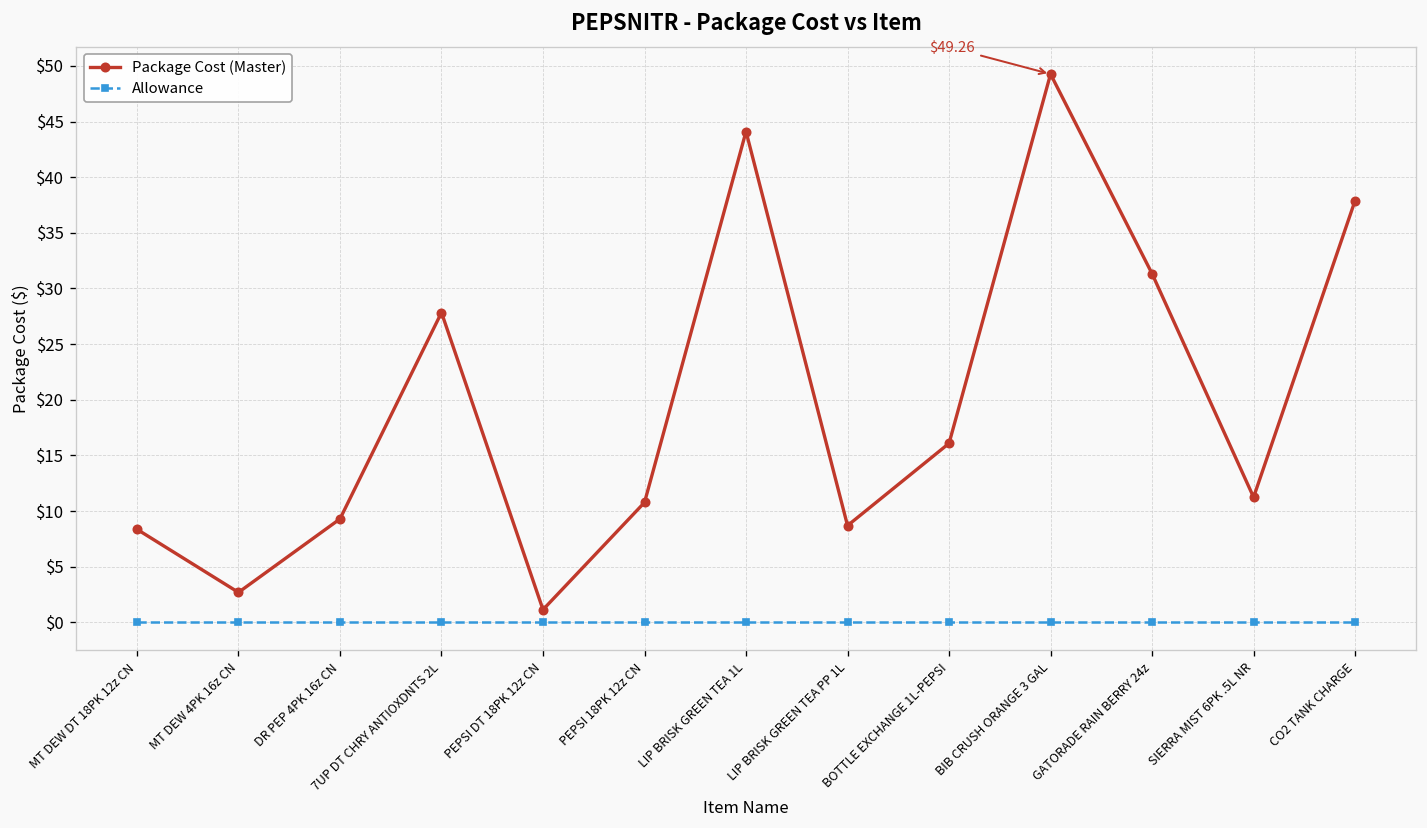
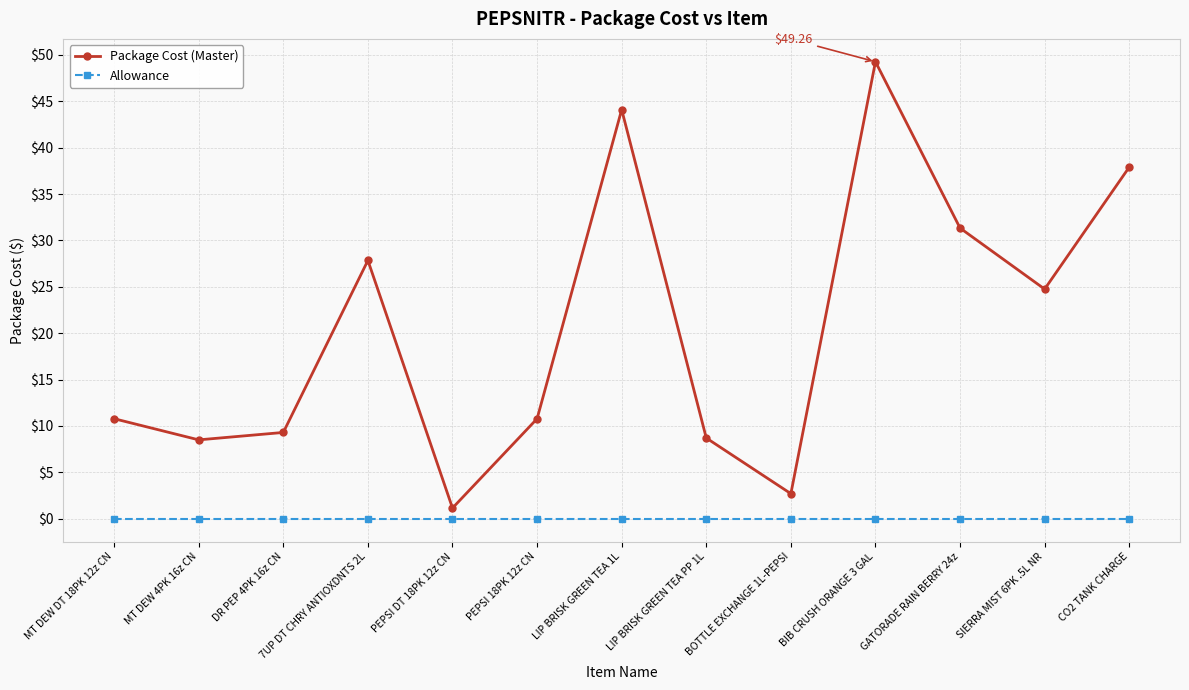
  {
    "Package Cost (Master)": {
-     "MT DEW DT 18PK 12z CN": "$8",
-     "MT DEW 4PK 16z CN": "$3",
+     "MT DEW DT 18PK 12z CN": "$11",
+     "MT DEW 4PK 16z CN": "$9",
      "DR PEP 4PK 16z CN": "$9",
      "7UP DT CHRY ANTIOXDNTS 2L": "$28",
      "PEPSI DT 18PK 12z CN": "$1",
      "PEPSI 18PK 12z CN": "$11",
      "LIP BRISK GREEN TEA 1L": "$44",
      "LIP BRISK GREEN TEA PP 1L": "$9",
-     "BOTTLE EXCHANGE 1L-PEPSI": "$16",
+     "BOTTLE EXCHANGE 1L-PEPSI": "$3",
      "GATORADE RAIN BERRY 24z": "$31",
-     "SIERRA MIST 6PK .5L NR": "$11",
+     "SIERRA MIST 6PK .5L NR": "$25",
      "CO2 TANK CHARGE": "$38"
    },
    "Allowance": {
      "MT DEW DT 18PK 12z CN": "$0",
      "MT DEW 4PK 16z CN": "$0",
      "DR PEP 4PK 16z CN": "$0",
      "7UP DT CHRY ANTIOXDNTS 2L": "$0",
      "PEPSI DT 18PK 12z CN": "$0",
      "PEPSI 18PK 12z CN": "$0",
      "LIP BRISK GREEN TEA 1L": "$0",
      "LIP BRISK GREEN TEA PP 1L": "$0",
      "BOTTLE EXCHANGE 1L-PEPSI": "$0",
      "BIB CRUSH ORANGE 3 GAL": "$0",
      "GATORADE RAIN BERRY 24z": "$0",
      "SIERRA MIST 6PK .5L NR": "$0",
      "CO2 TANK CHARGE": "$0"
    }
  }
